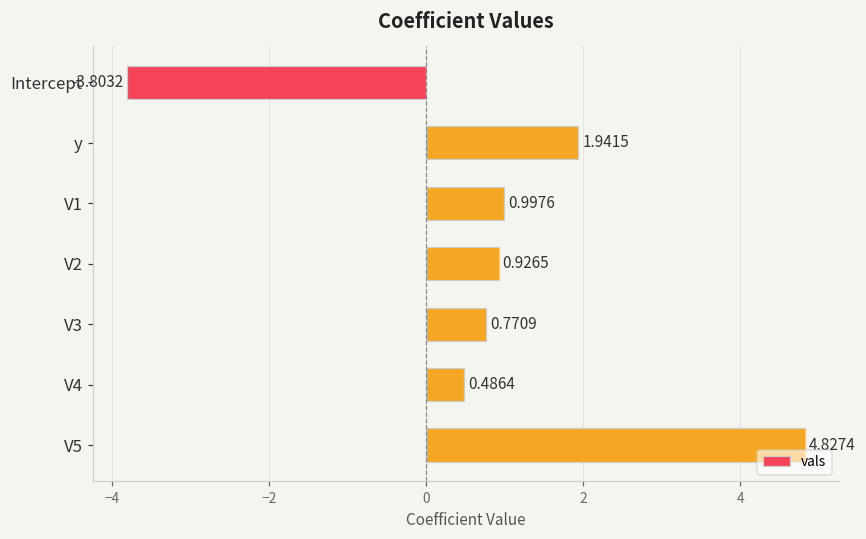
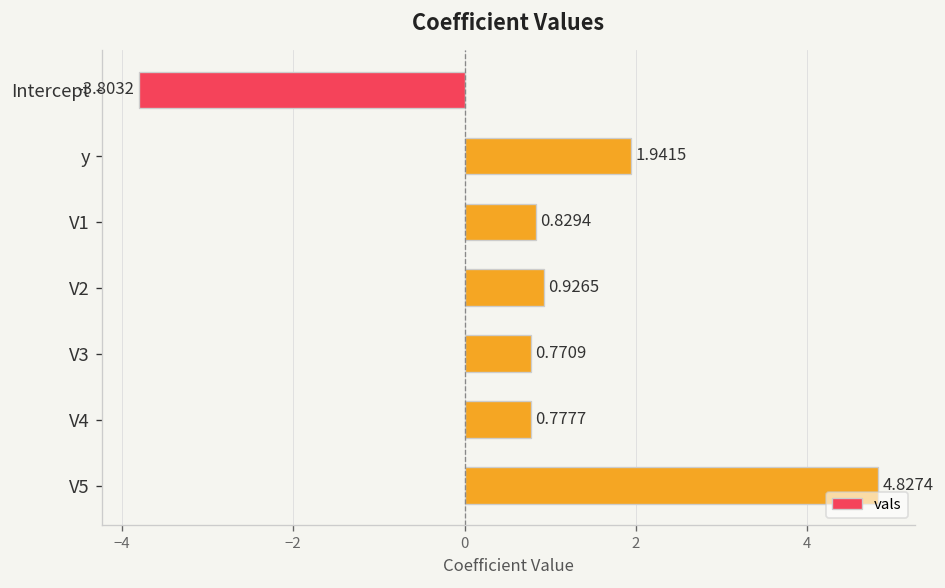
  {
    "Intercept": -3.8032,
    "y": 1.9415,
-   "V1": 0.9976,
+   "V1": 0.8294,
    "V2": 0.9265,
    "V3": 0.7709,
-   "V4": 0.4864
+   "V4": 0.7777
  }
